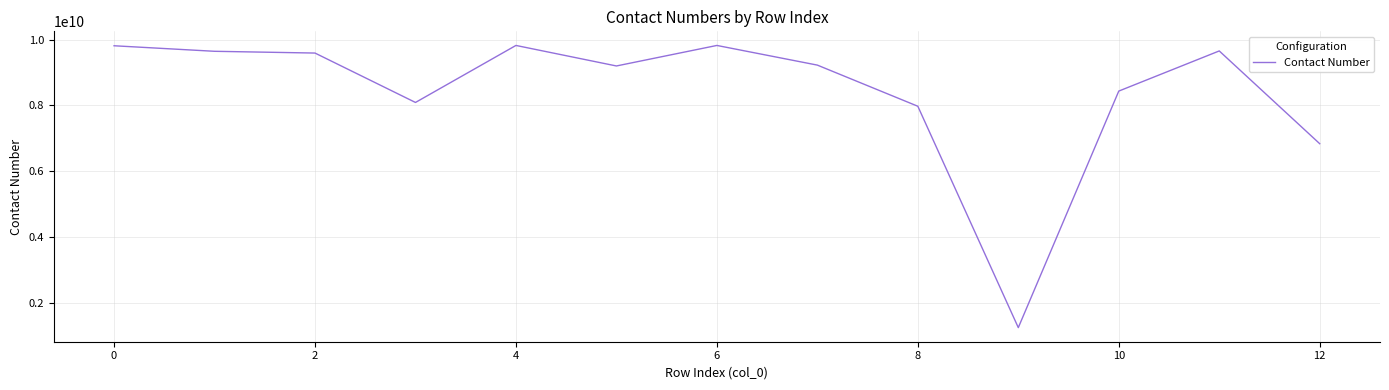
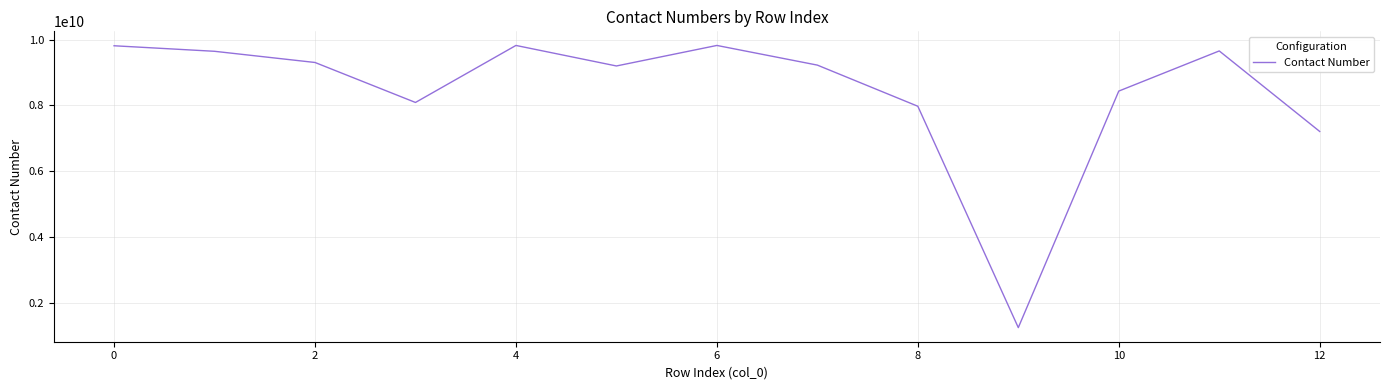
  {
    "0": 9800000000,
-   "2": 9600000000,
+   "2": 9300000000,
    "4": 9800000000,
    "6": 9800000000,
    "8": 8000000000,
    "10": 8400000000,
-   "12": 6800000000
+   "12": 7200000000
  }
